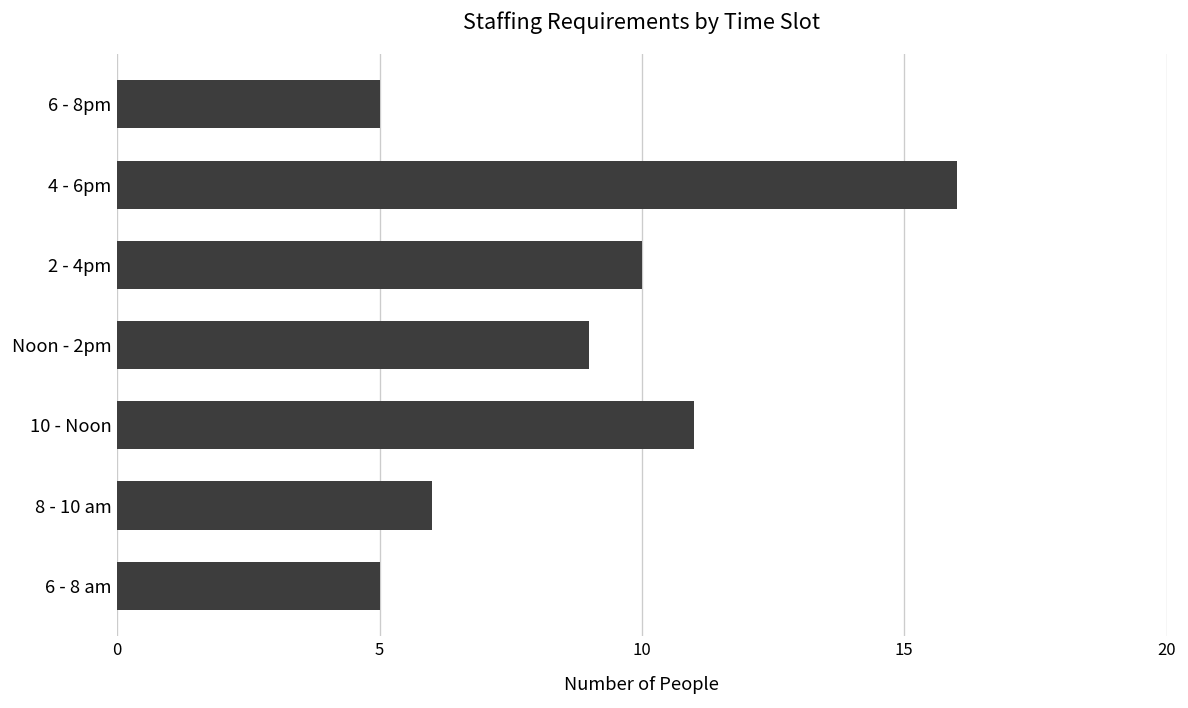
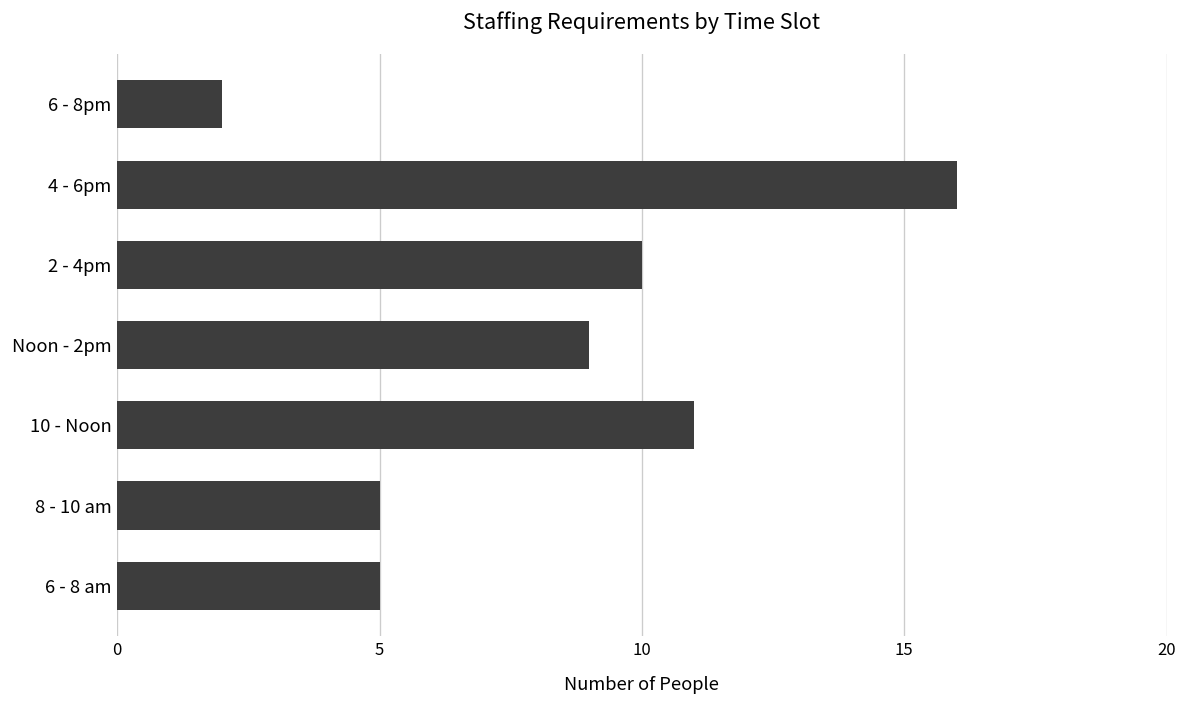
  {
-   "6 - 8pm": 5,
+   "6 - 8pm": 2,
    "4 - 6pm": 16,
    "2 - 4pm": 10,
    "Noon - 2pm": 9,
    "10 - Noon": 11,
-   "8 - 10 am": 6,
+   "8 - 10 am": 5,
    "6 - 8 am": 5
  }
